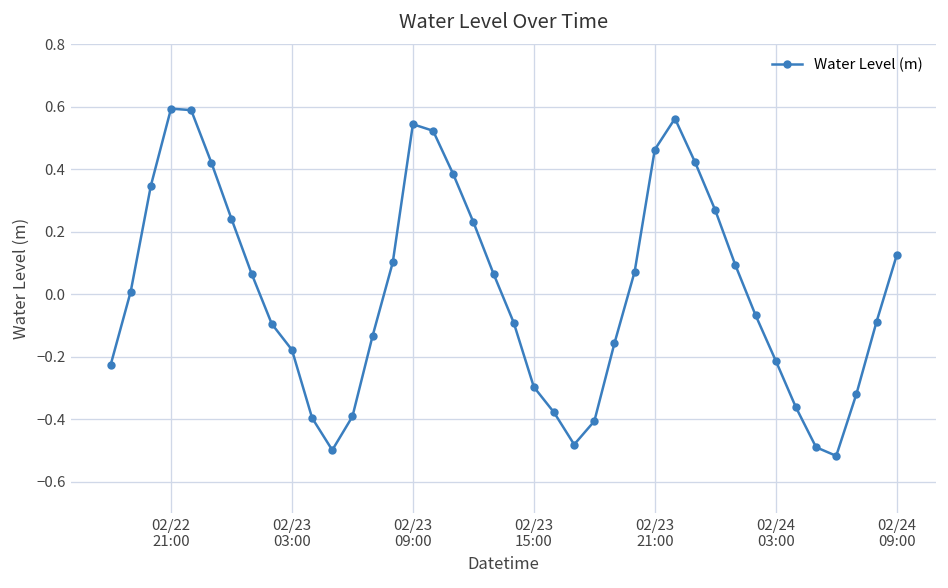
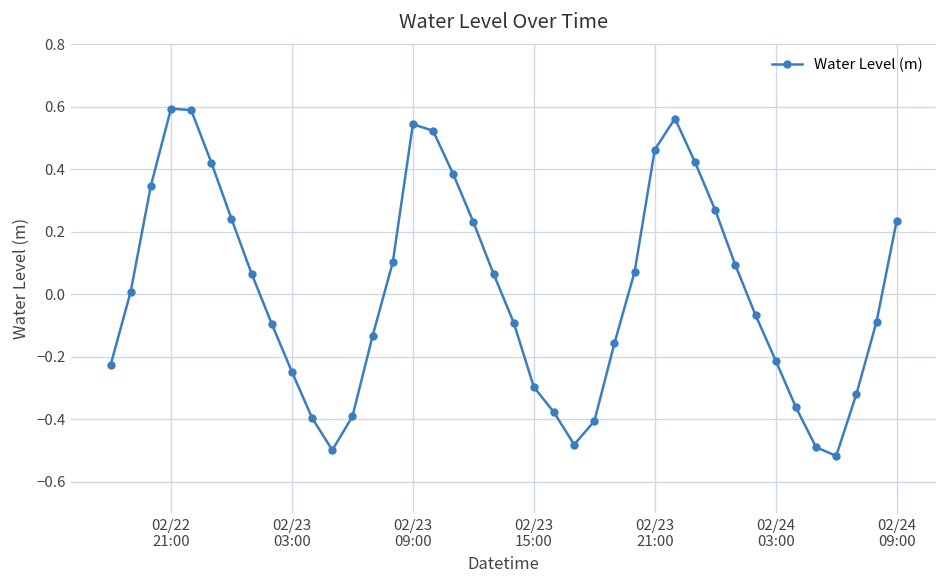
  {
    "02/22 21:00": 0.59,
-   "02/23 03:00": -0.18,
+   "02/23 03:00": -0.25,
    "02/23 09:00": 0.54,
    "02/23 15:00": -0.30,
    "02/23 21:00": 0.46,
    "02/24 03:00": -0.21,
-   "02/24 09:00": 0.12
+   "02/24 09:00": 0.24
  }
